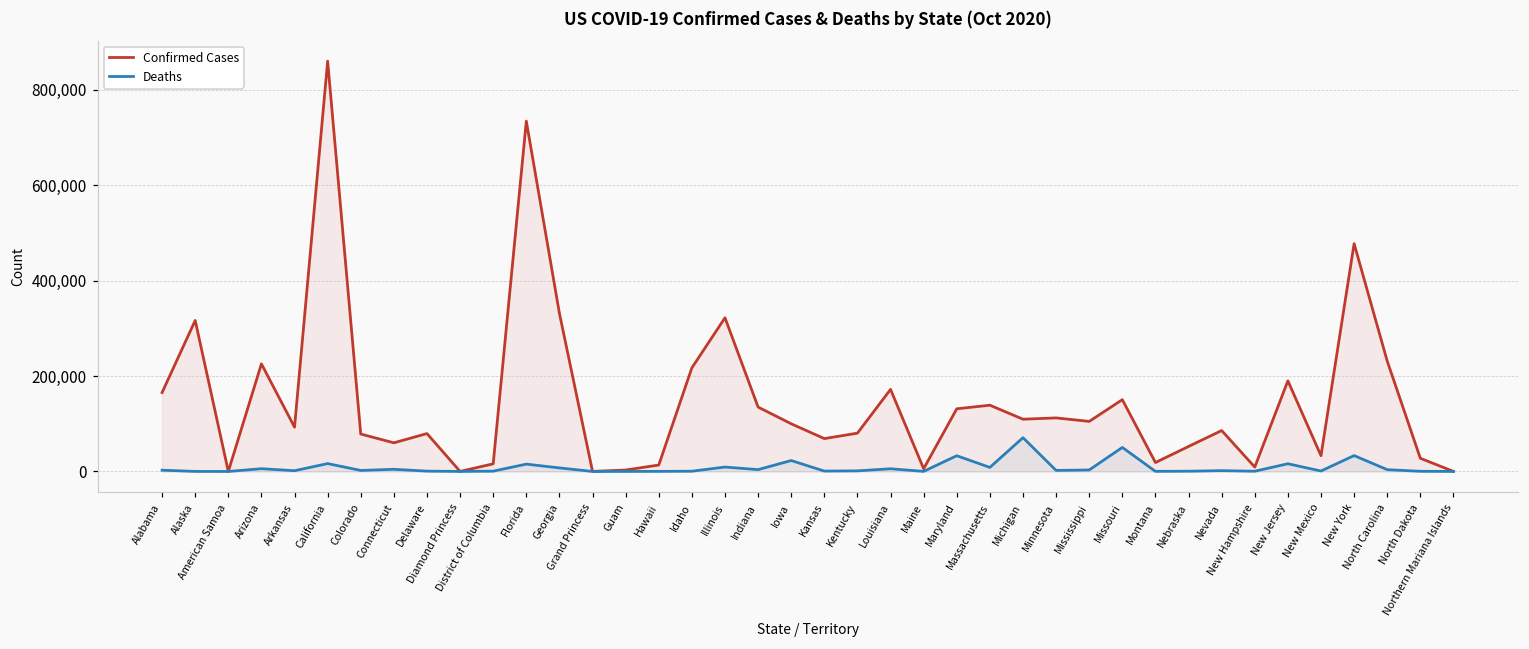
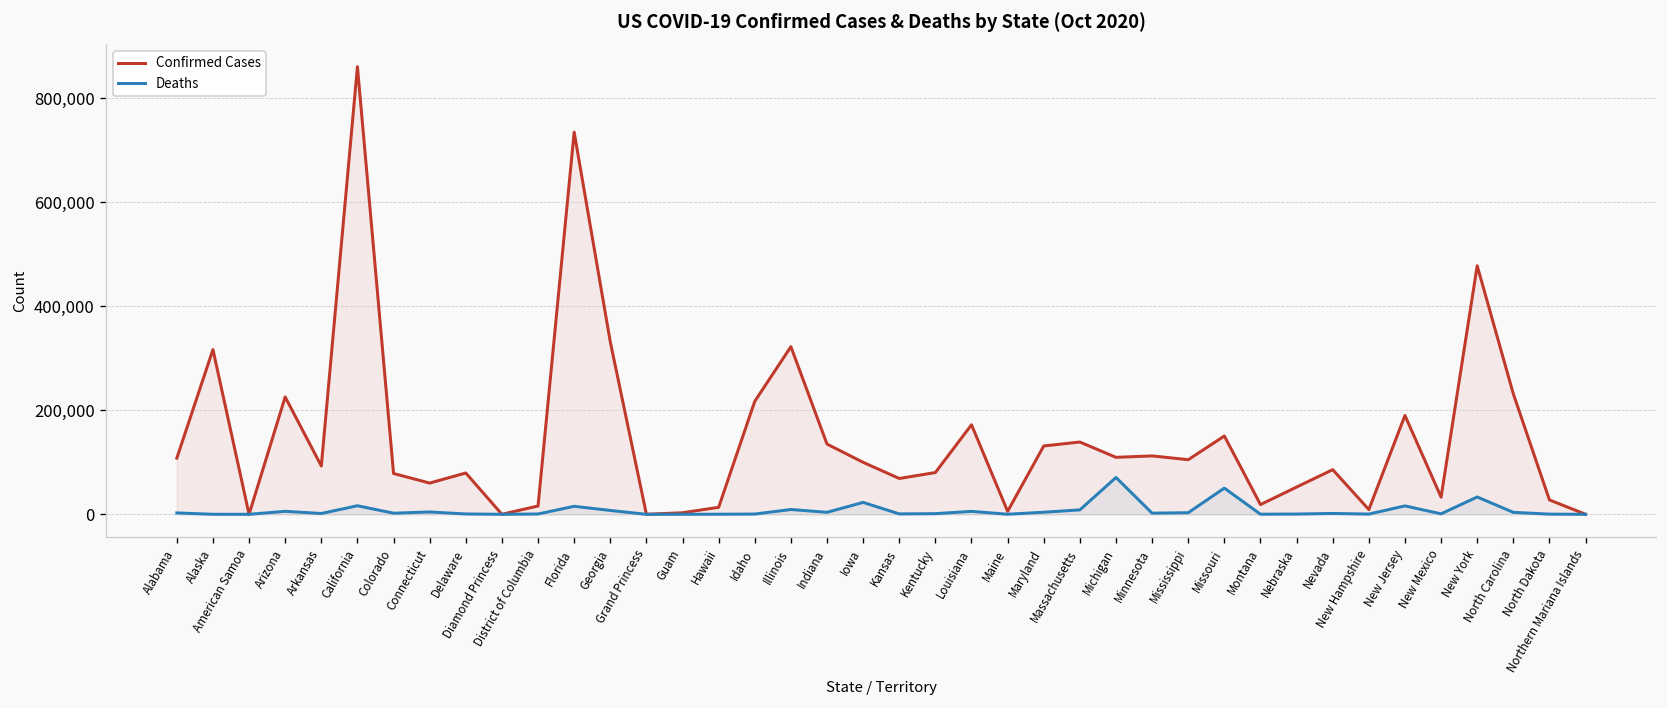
  {
    "Confirmed Cases": {
-     "Alabama": "170,000",
+     "Alabama": "110,000",
      "Alaska": "320,000",
      "Arizona": "230,000",
      "Arkansas": "90,000",
      "California": "860,000",
      "Colorado": "80,000",
      "Connecticut": "60,000",
      "Delaware": "80,000",
      "District of Columbia": "20,000",
      "Florida": "730,000",
      "Georgia": "330,000",
      "Hawaii": "10,000",
      "Idaho": "220,000",
      "Illinois": "320,000",
      "Indiana": "130,000",
      "Iowa": "100,000",
      "Kansas": "70,000",
      "Kentucky": "80,000",
      "Louisiana": "170,000",
      "Maryland": "130,000",
      "Massachusetts": "140,000",
      "Michigan": "110,000",
      "Minnesota": "110,000",
      "Mississippi": "100,000",
      "Missouri": "150,000",
      "Montana": "20,000",
      "Nebraska": "50,000",
      "Nevada": "90,000",
      "New Hampshire": "10,000",
      "New Jersey": "190,000",
      "New Mexico": "30,000",
      "New York": "480,000",
      "North Carolina": "230,000",
      "North Dakota": "30,000"
    },
    "Deaths": {
      "Alabama": "0",
      "Alaska": "0",
      "Arizona": "10,000",
      "Arkansas": "0",
      "California": "20,000",
      "Colorado": "0",
      "Connecticut": "0",
      "Delaware": "0",
      "District of Columbia": "0",
      "Florida": "20,000",
      "Georgia": "10,000",
      "Hawaii": "0",
      "Idaho": "0",
      "Illinois": "10,000",
      "Indiana": "0",
      "Iowa": "20,000",
      "Kansas": "0",
      "Kentucky": "0",
      "Louisiana": "10,000",
-     "Maryland": "30,000",
+     "Maryland": "0",
      "Massachusetts": "10,000",
      "Michigan": "70,000",
      "Minnesota": "0",
      "Mississippi": "0",
      "Missouri": "50,000",
      "Montana": "0",
      "Nebraska": "0",
      "Nevada": "0",
      "New Hampshire": "0",
      "New Jersey": "20,000",
      "New Mexico": "0",
      "New York": "30,000",
      "North Carolina": "0",
      "North Dakota": "0"
    }
  }
